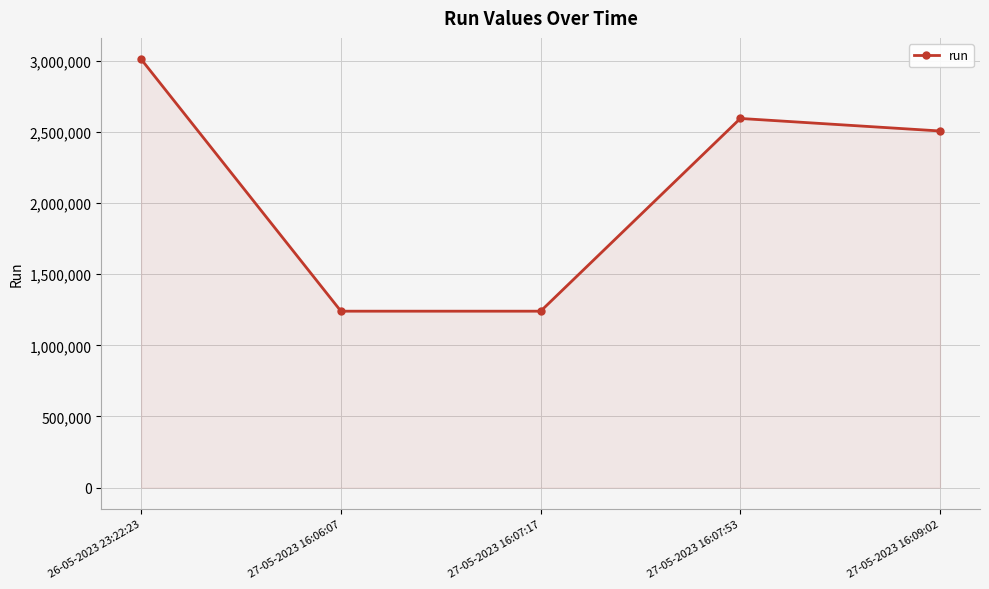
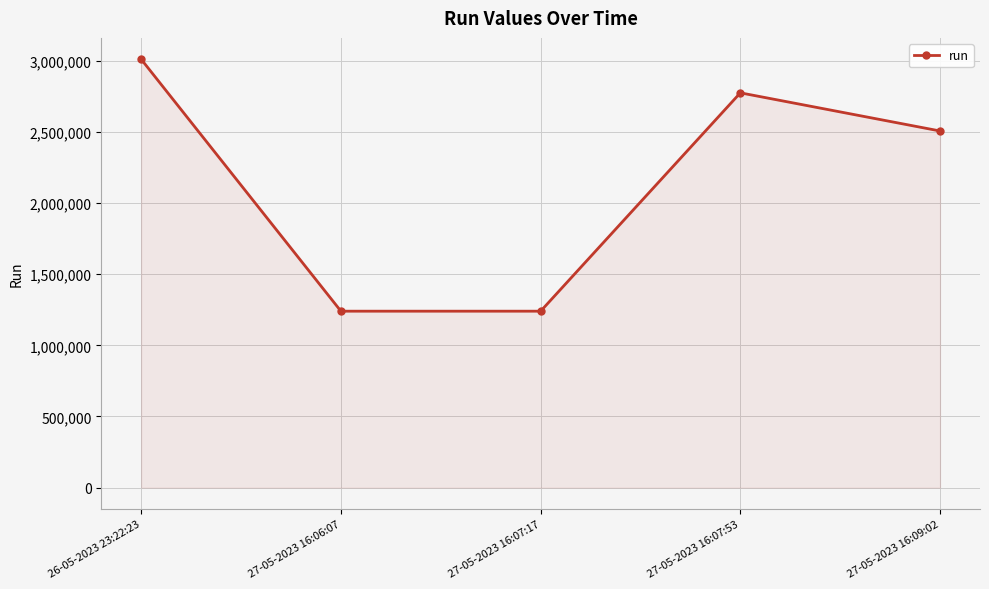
  {
    "26-05-2023 23:22:23": "3,010,000",
    "27-05-2023 16:06:07": "1,240,000",
    "27-05-2023 16:07:17": "1,240,000",
-   "27-05-2023 16:07:53": "2,600,000",
+   "27-05-2023 16:07:53": "2,780,000",
    "27-05-2023 16:09:02": "2,510,000"
  }
